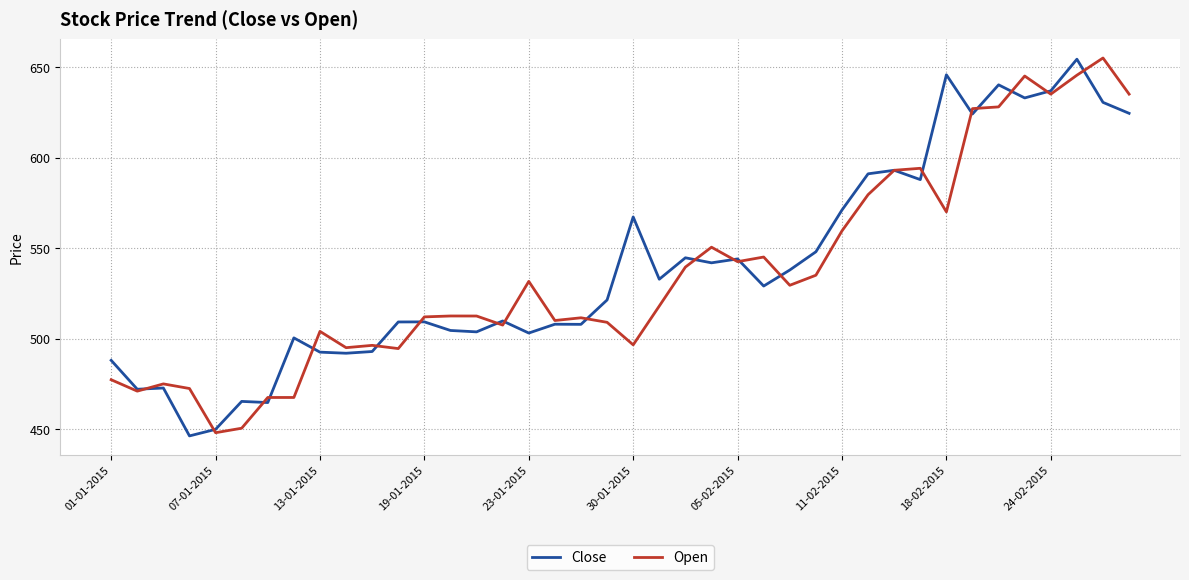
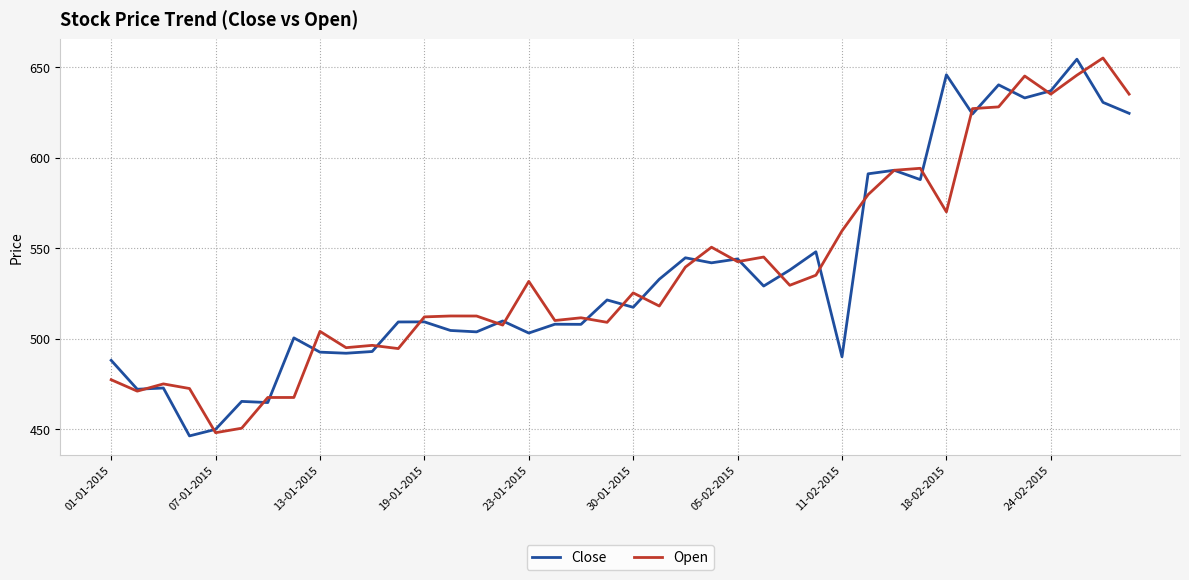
  {
    "Close": {
      "01-01-2015": 488,
      "07-01-2015": 450,
      "13-01-2015": 493,
      "19-01-2015": 509,
      "23-01-2015": 503,
-     "30-01-2015": 567,
+     "30-01-2015": 517,
      "05-02-2015": 544,
-     "11-02-2015": 571,
+     "11-02-2015": 490,
      "18-02-2015": 646,
      "24-02-2015": 637
    },
    "Open": {
      "01-01-2015": 477,
      "07-01-2015": 448,
      "13-01-2015": 504,
      "19-01-2015": 512,
      "23-01-2015": 532,
-     "30-01-2015": 497,
+     "30-01-2015": 525,
      "05-02-2015": 543,
      "11-02-2015": 560,
      "18-02-2015": 570,
      "24-02-2015": 635
    }
  }
